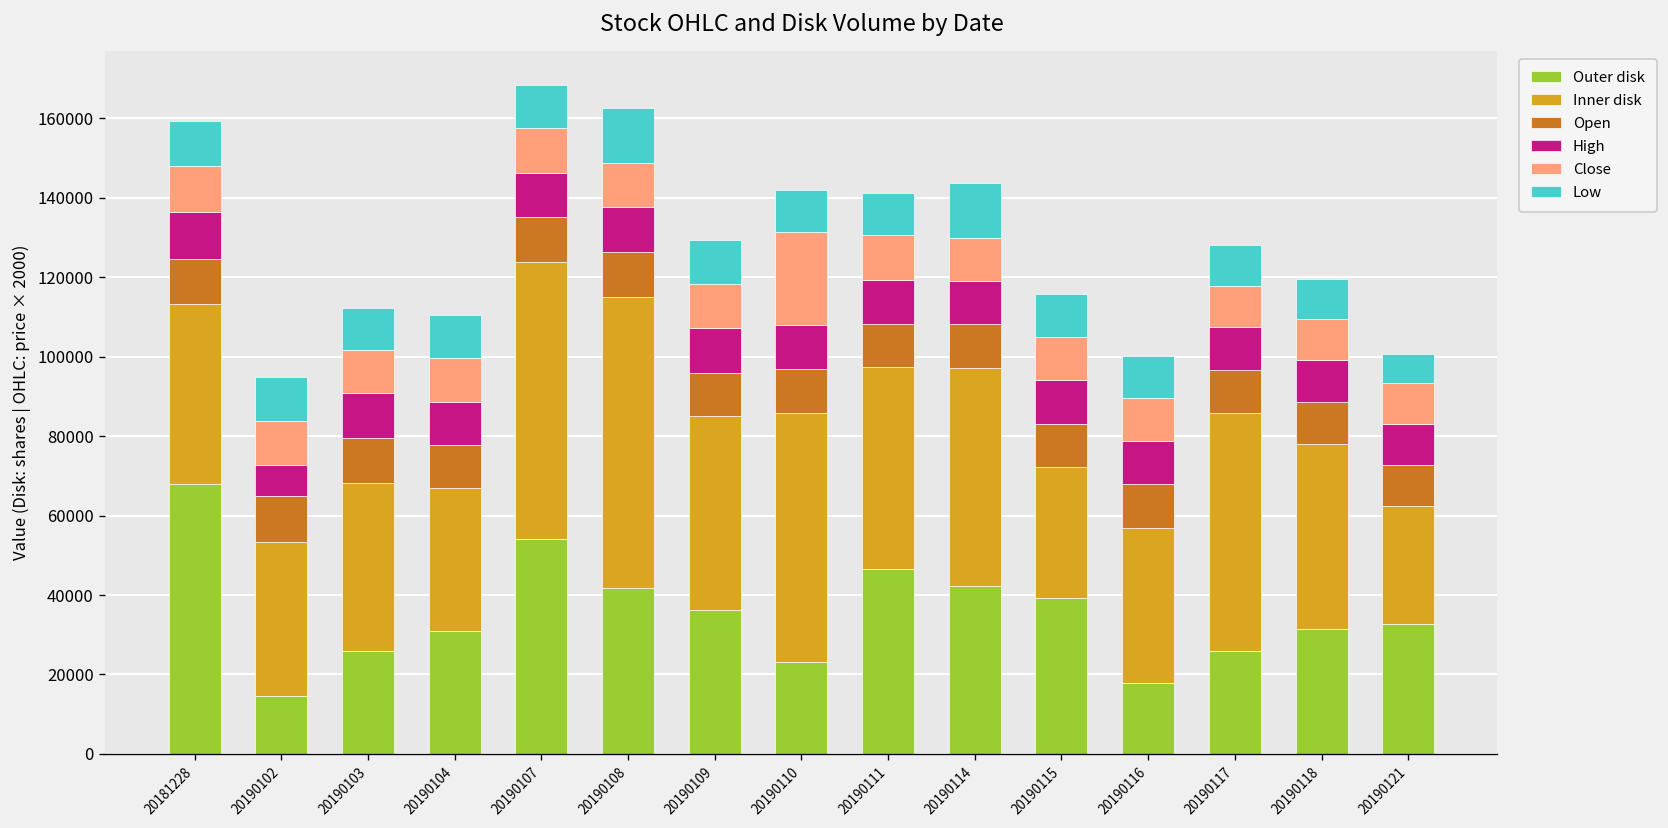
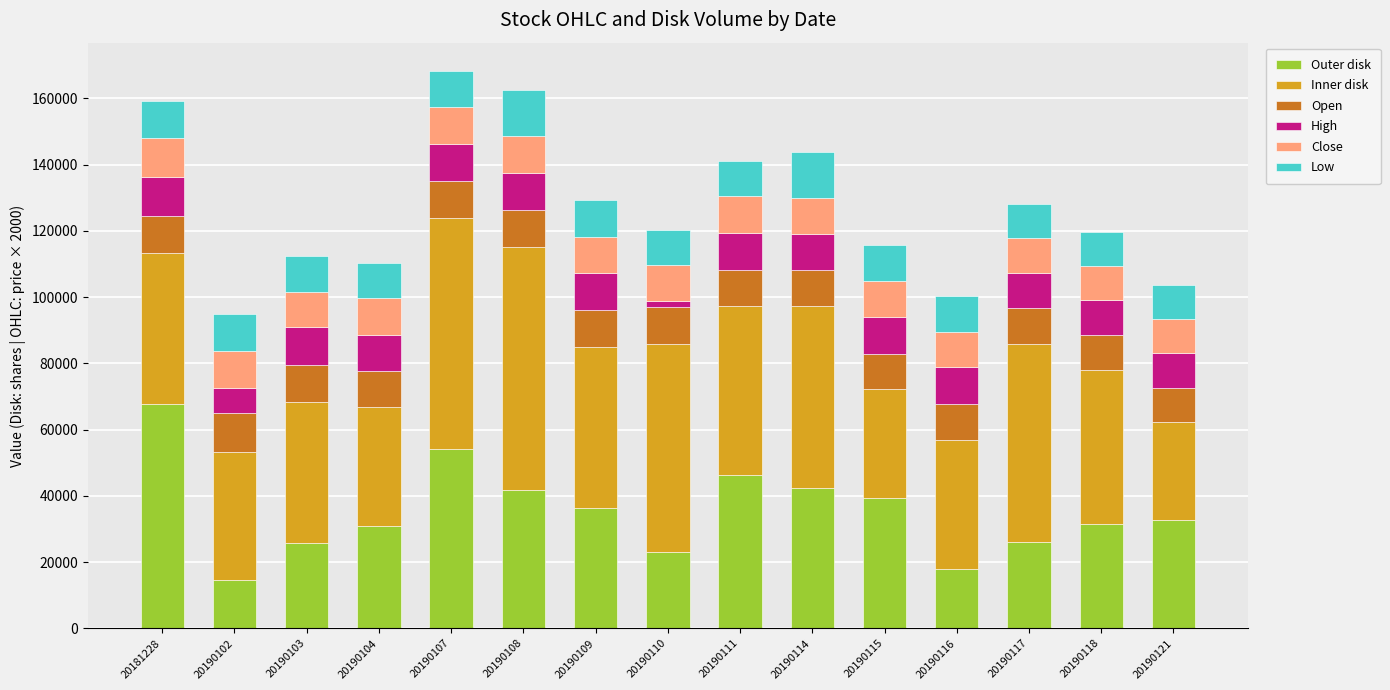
  {
    "Outer disk": {
      "20181228": 68000,
      "20190102": 14000,
      "20190103": 26000,
      "20190104": 31000,
      "20190107": 54000,
      "20190108": 42000,
      "20190109": 36000,
      "20190110": 23000,
      "20190111": 46000,
      "20190114": 42000,
      "20190115": 39000,
      "20190116": 18000,
      "20190117": 26000,
      "20190118": 32000,
      "20190121": 33000
    },
    "High": {
      "20181228": 12000,
      "20190102": 8000,
      "20190103": 11000,
      "20190104": 11000,
      "20190107": 11000,
      "20190108": 11000,
      "20190109": 11000,
-     "20190110": 11000,
+     "20190110": 2000,
      "20190111": 11000,
      "20190114": 11000,
      "20190115": 11000,
      "20190116": 11000,
      "20190117": 11000,
      "20190118": 11000,
      "20190121": 10000
    },
    "Close": {
      "20181228": 12000,
      "20190102": 11000,
      "20190103": 11000,
      "20190104": 11000,
      "20190107": 11000,
      "20190108": 11000,
      "20190109": 11000,
-     "20190110": 23000,
+     "20190110": 11000,
      "20190111": 11000,
      "20190114": 11000,
      "20190115": 11000,
      "20190116": 11000,
      "20190117": 10000,
      "20190118": 10000,
      "20190121": 10000
    },
    "Low": {
      "20181228": 11000,
      "20190102": 11000,
      "20190103": 11000,
      "20190104": 11000,
      "20190107": 11000,
      "20190108": 14000,
      "20190109": 11000,
      "20190110": 11000,
      "20190111": 11000,
      "20190114": 14000,
      "20190115": 11000,
      "20190116": 11000,
      "20190117": 10000,
      "20190118": 10000,
-     "20190121": 7000
+     "20190121": 10000
    }
  }
